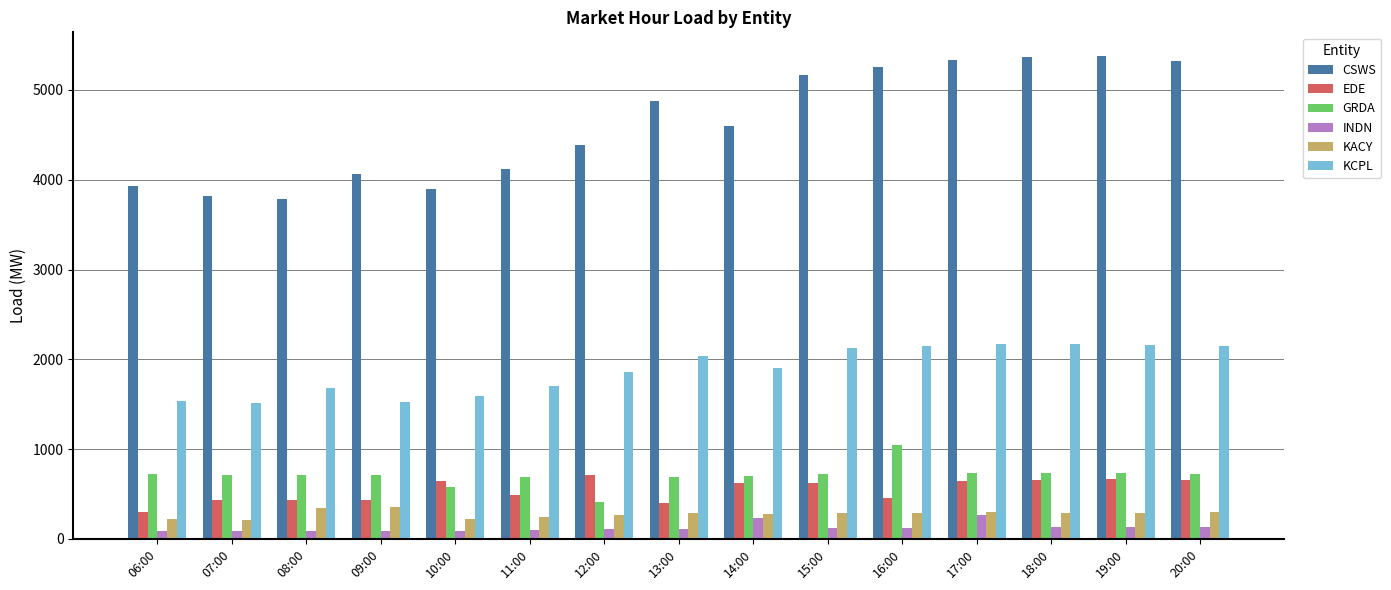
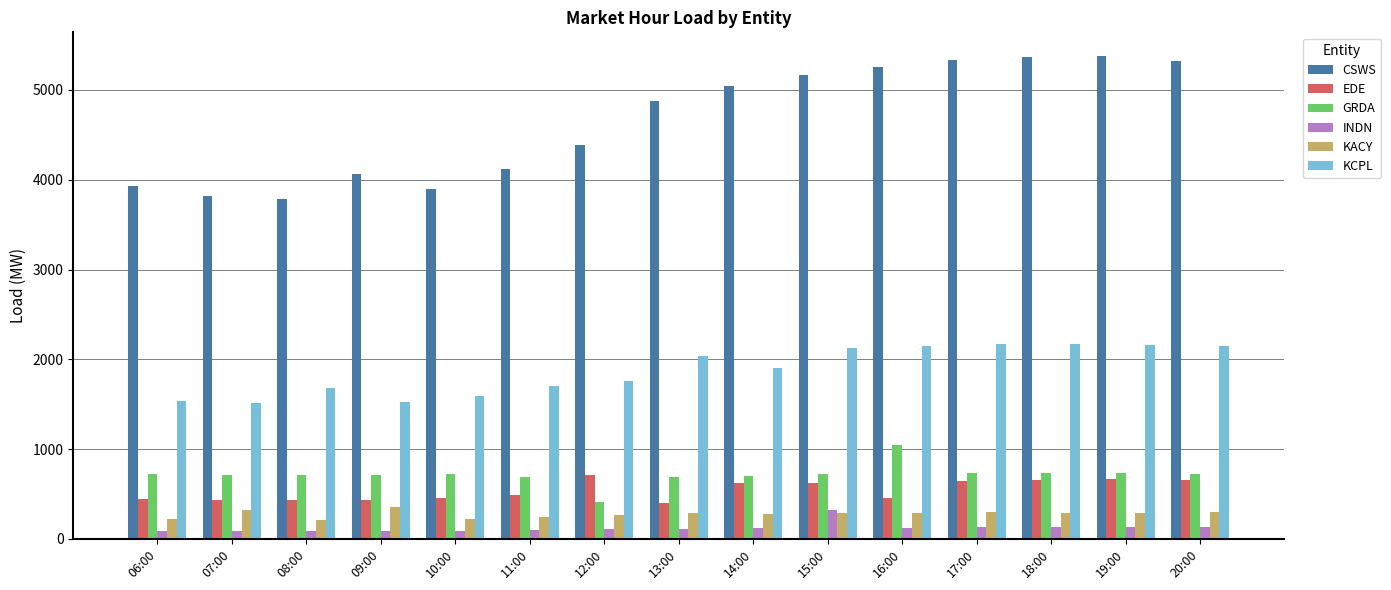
  {
    "CSWS": {
      "06:00": 3900,
      "07:00": 3800,
      "08:00": 3800,
      "09:00": 4100,
      "10:00": 3900,
      "11:00": 4100,
      "12:00": 4400,
      "13:00": 4900,
-     "14:00": 4600,
+     "14:00": 5000,
      "15:00": 5200,
      "16:00": 5300,
      "17:00": 5300,
      "18:00": 5400,
      "19:00": 5400,
      "20:00": 5300
    },
    "EDE": {
-     "06:00": 300,
+     "06:00": 400,
      "07:00": 400,
      "08:00": 400,
      "09:00": 400,
-     "10:00": 600,
+     "10:00": 500,
      "11:00": 500,
      "12:00": 700,
      "13:00": 400,
      "14:00": 600,
      "15:00": 600,
      "16:00": 500,
      "17:00": 600,
      "18:00": 700,
      "19:00": 700,
      "20:00": 700
    },
    "GRDA": {
      "06:00": 700,
      "07:00": 700,
      "08:00": 700,
      "09:00": 700,
-     "10:00": 600,
+     "10:00": 700,
      "11:00": 700,
      "12:00": 400,
      "13:00": 700,
      "14:00": 700,
      "15:00": 700,
      "16:00": 1000,
      "17:00": 700,
      "18:00": 700,
      "19:00": 700,
      "20:00": 700
    },
    "INDN": {
      "06:00": 100,
      "07:00": 100,
      "08:00": 100,
      "09:00": 100,
      "10:00": 100,
      "11:00": 100,
      "12:00": 100,
      "13:00": 100,
-     "14:00": 200,
-     "15:00": 100,
+     "14:00": 100,
+     "15:00": 300,
      "16:00": 100,
-     "17:00": 300,
+     "17:00": 100,
      "18:00": 100,
      "19:00": 100,
      "20:00": 100
    },
    "KACY": {
      "06:00": 200,
-     "07:00": 200,
-     "08:00": 300,
+     "07:00": 300,
+     "08:00": 200,
      "09:00": 400,
      "10:00": 200,
      "11:00": 200,
      "12:00": 300,
      "13:00": 300,
      "14:00": 300,
      "15:00": 300,
      "16:00": 300,
      "17:00": 300,
      "18:00": 300,
      "19:00": 300,
      "20:00": 300
    },
    "KCPL": {
      "06:00": 1500,
      "07:00": 1500,
      "08:00": 1700,
      "09:00": 1500,
      "10:00": 1600,
      "11:00": 1700,
-     "12:00": 1900,
+     "12:00": 1800,
      "13:00": 2000,
      "14:00": 1900,
      "15:00": 2100,
      "16:00": 2100,
      "17:00": 2200,
      "18:00": 2200,
      "19:00": 2200,
      "20:00": 2200
    }
  }
